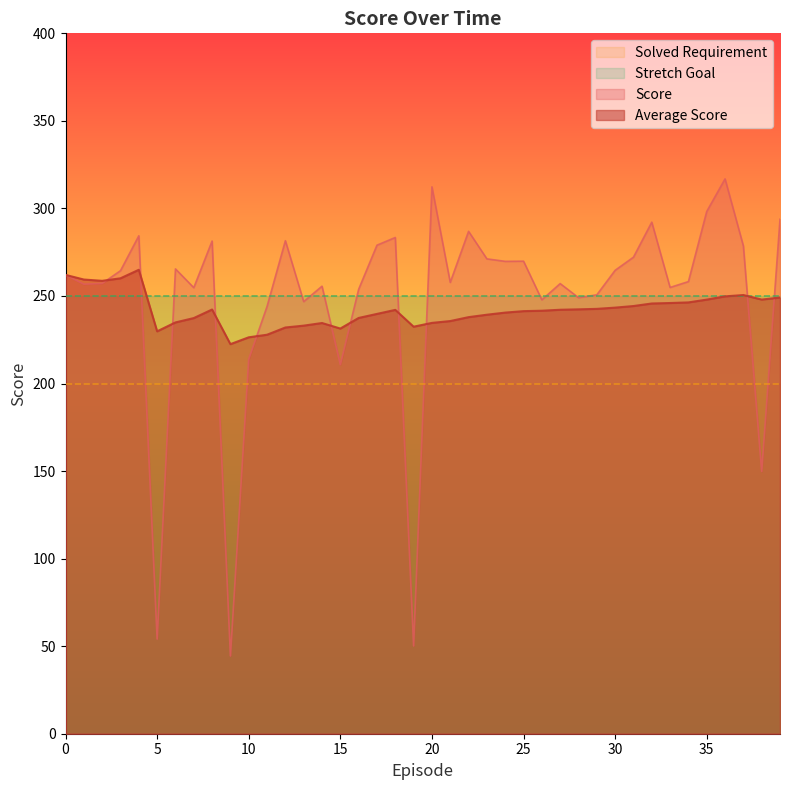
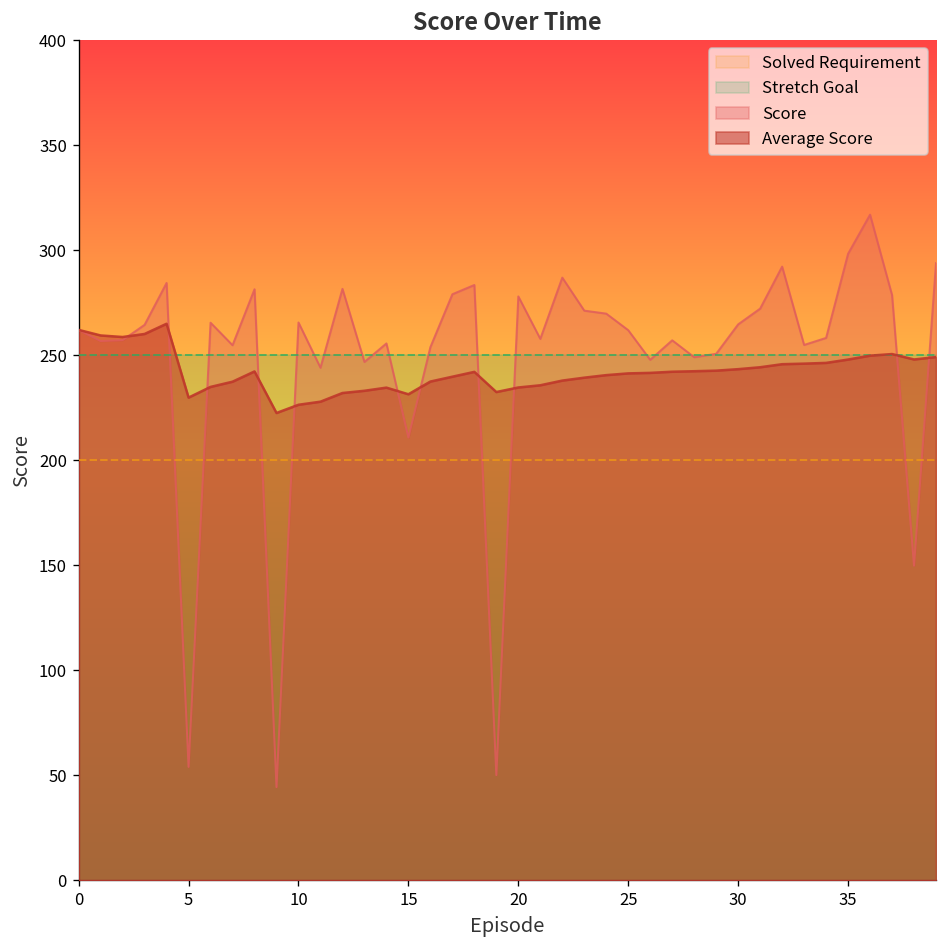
  {
    "Score": {
      "5": 54,
-     "10": 214,
+     "10": 266,
      "15": 211,
-     "20": 312,
-     "25": 270,
+     "20": 278,
+     "25": 262,
      "30": 265,
      "35": 298
    },
    "Average Score": {
      "5": 230,
      "10": 226,
      "15": 231,
      "20": 235,
      "25": 241,
      "30": 243,
      "35": 248
    }
  }
